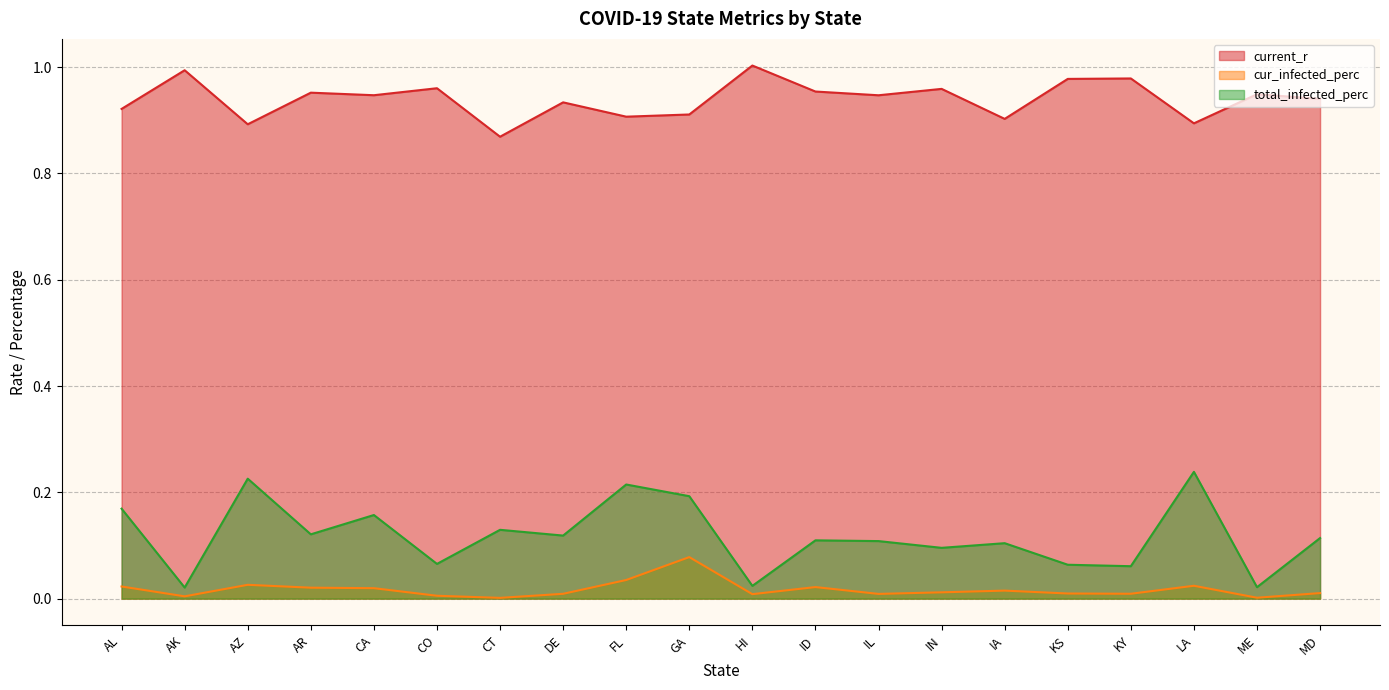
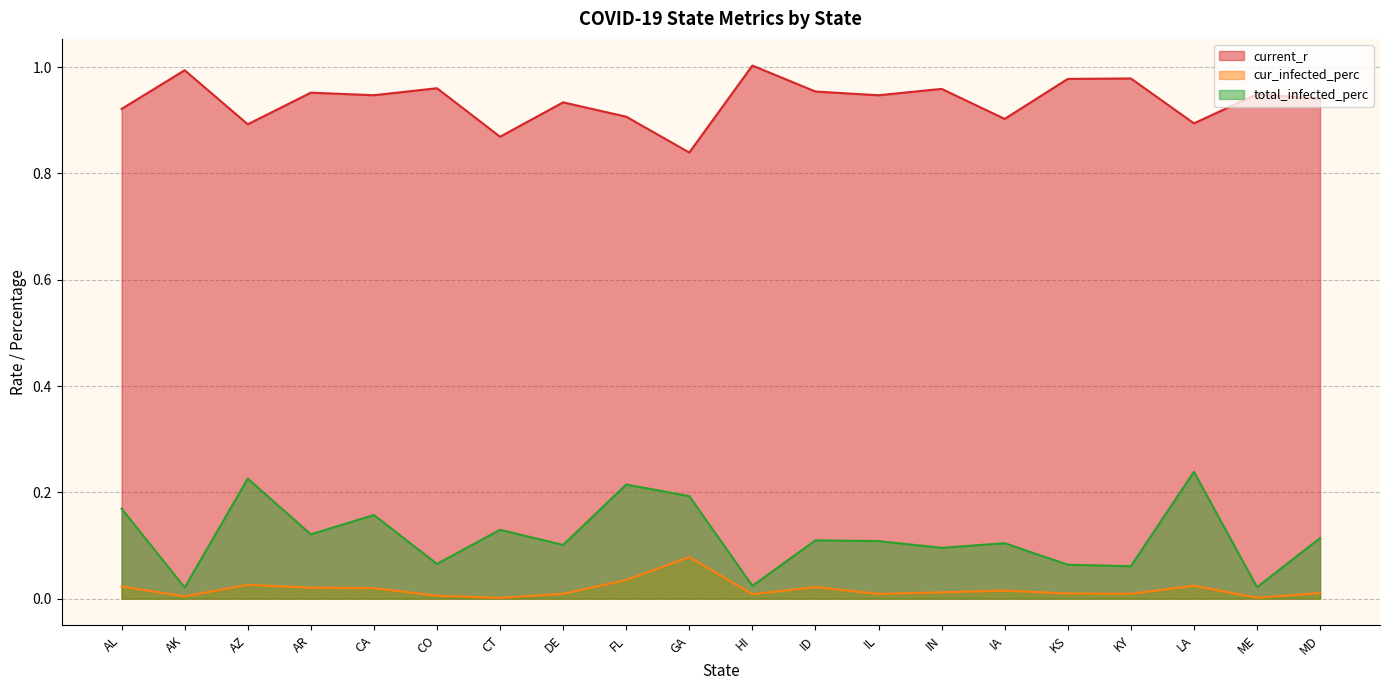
  {
    "current_r": {
      "AL": 0.92,
      "AK": 0.99,
      "AZ": 0.89,
      "AR": 0.95,
      "CA": 0.95,
      "CO": 0.96,
      "CT": 0.87,
      "DE": 0.93,
      "FL": 0.91,
-     "GA": 0.91,
+     "GA": 0.84,
      "HI": 1.00,
      "ID": 0.95,
      "IL": 0.95,
      "IN": 0.96,
      "IA": 0.90,
      "KS": 0.98,
      "KY": 0.98,
      "LA": 0.89
    },
    "cur_infected_perc": {
      "AL": 0.02,
      "AK": 0.00,
      "AZ": 0.03,
      "AR": 0.02,
      "CA": 0.02,
      "CO": 0.01,
      "CT": 0.00,
      "DE": 0.01,
      "FL": 0.04,
      "GA": 0.08,
      "HI": 0.01,
      "ID": 0.02,
      "IL": 0.01,
      "IN": 0.01,
      "IA": 0.02,
      "KS": 0.01,
      "KY": 0.01,
      "LA": 0.02,
      "ME": 0.00,
      "MD": 0.01
    },
    "total_infected_perc": {
      "AL": 0.17,
      "AK": 0.02,
      "AZ": 0.23,
      "AR": 0.12,
      "CA": 0.16,
      "CO": 0.07,
      "CT": 0.13,
-     "DE": 0.12,
+     "DE": 0.10,
      "FL": 0.21,
      "GA": 0.19,
      "HI": 0.02,
      "ID": 0.11,
      "IL": 0.11,
      "IN": 0.10,
      "IA": 0.10,
      "KS": 0.06,
      "KY": 0.06,
      "LA": 0.24,
      "ME": 0.02,
      "MD": 0.11
    }
  }
